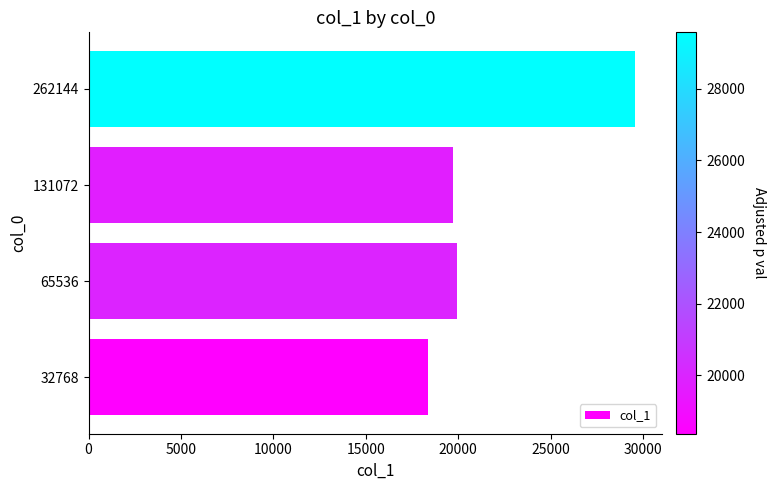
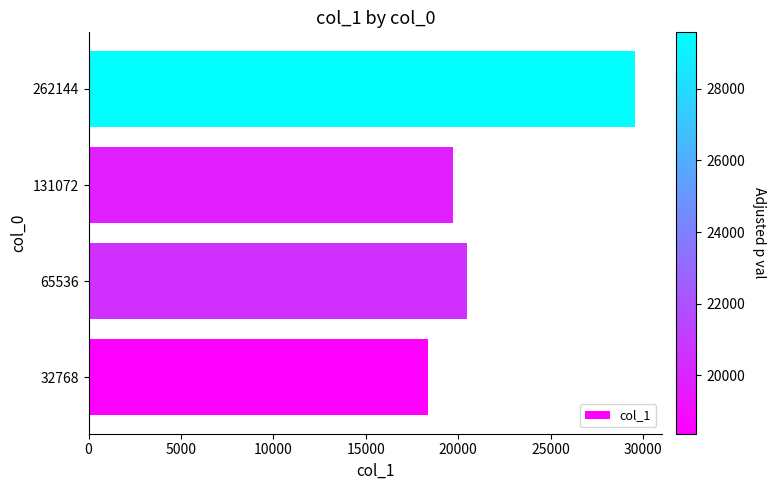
  {
    "262144": 29600,
    "131072": 19700,
-   "65536": 19900,
+   "65536": 20500,
    "32768": 18400
  }
